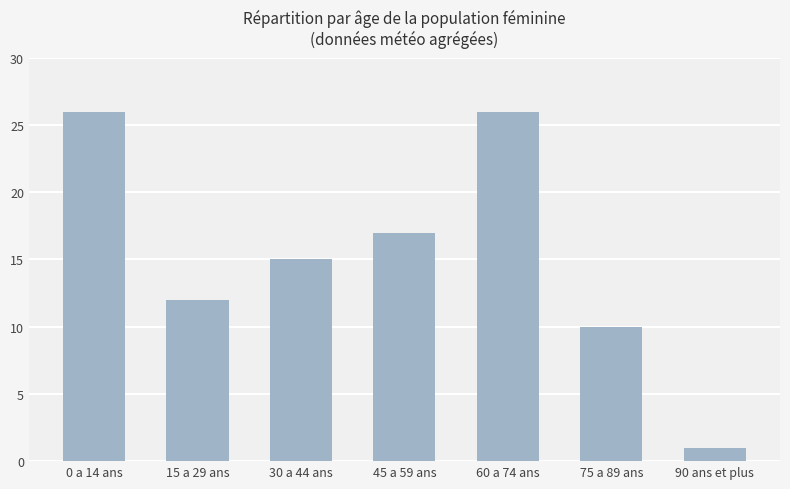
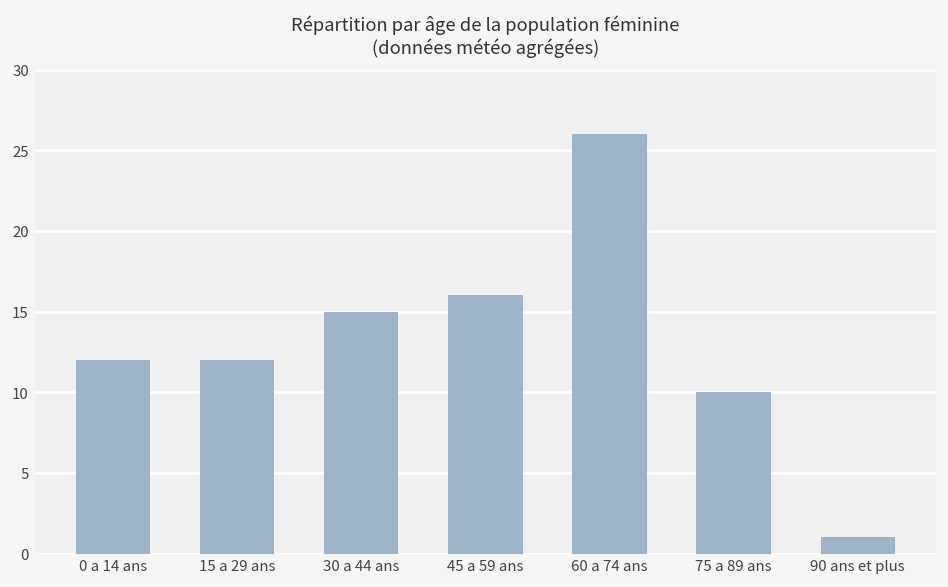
  {
-   "0 a 14 ans": 26,
+   "0 a 14 ans": 12,
    "15 a 29 ans": 12,
    "30 a 44 ans": 15,
-   "45 a 59 ans": 17,
+   "45 a 59 ans": 16,
    "60 a 74 ans": 26,
    "75 a 89 ans": 10,
    "90 ans et plus": 1
  }
